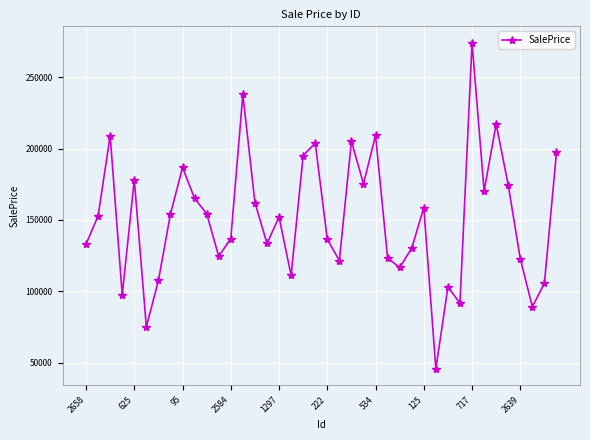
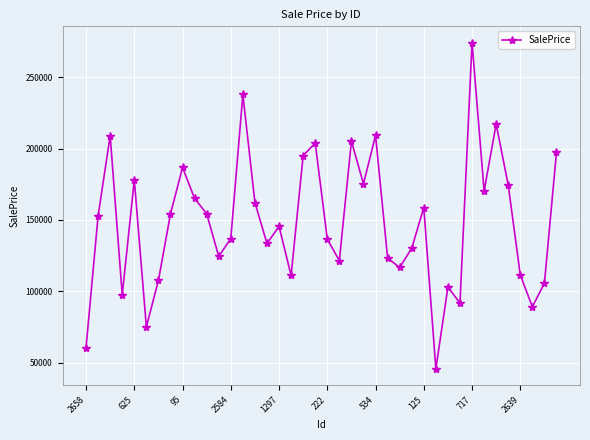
  {
-   "2658": 133000,
+   "2658": 61000,
    "625": 178000,
    "95": 187000,
    "2584": 137000,
-   "1297": 152000,
+   "1297": 145000,
    "222": 136000,
    "534": 209000,
    "125": 159000,
    "717": 274000,
-   "2639": 123000
+   "2639": 111000
  }
